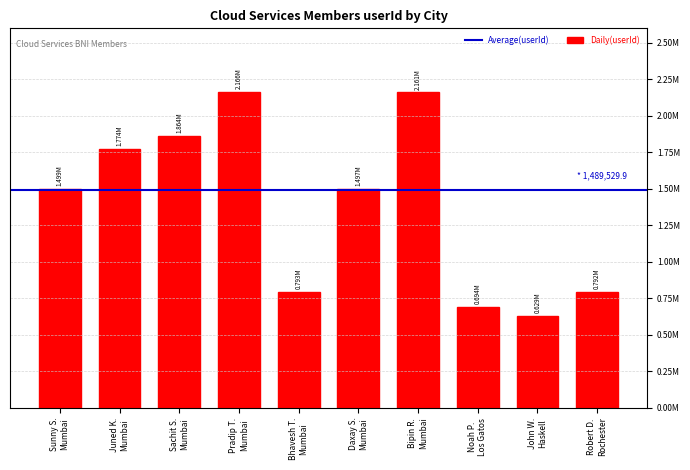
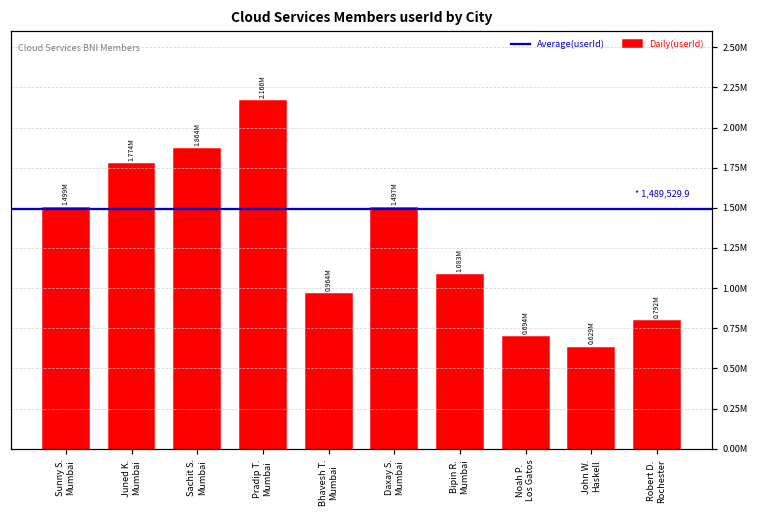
  {
    "Sunny S. Mumbai": "1.499M",
    "Juned K. Mumbai": "1.774M",
    "Sachit S. Mumbai": "1.864M",
    "Pradip T. Mumbai": "2.166M",
-   "Bhavesh T. Mumbai": "0.793M",
+   "Bhavesh T. Mumbai": "0.964M",
    "Daxay S. Mumbai": "1.497M",
-   "Bipin R. Mumbai": "2.161M",
+   "Bipin R. Mumbai": "1.083M",
    "Noah P. Los Gatos": "0.694M",
    "John W. Haskell": "0.629M",
    "Robert D. Rochester": "0.792M"
  }
